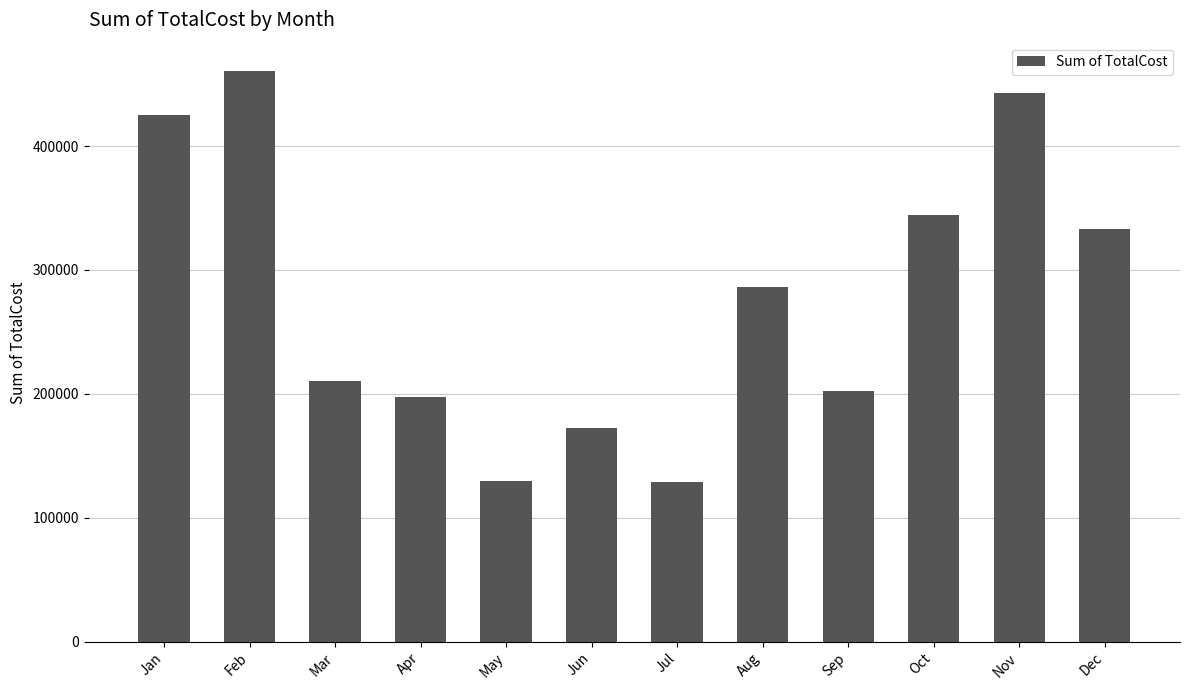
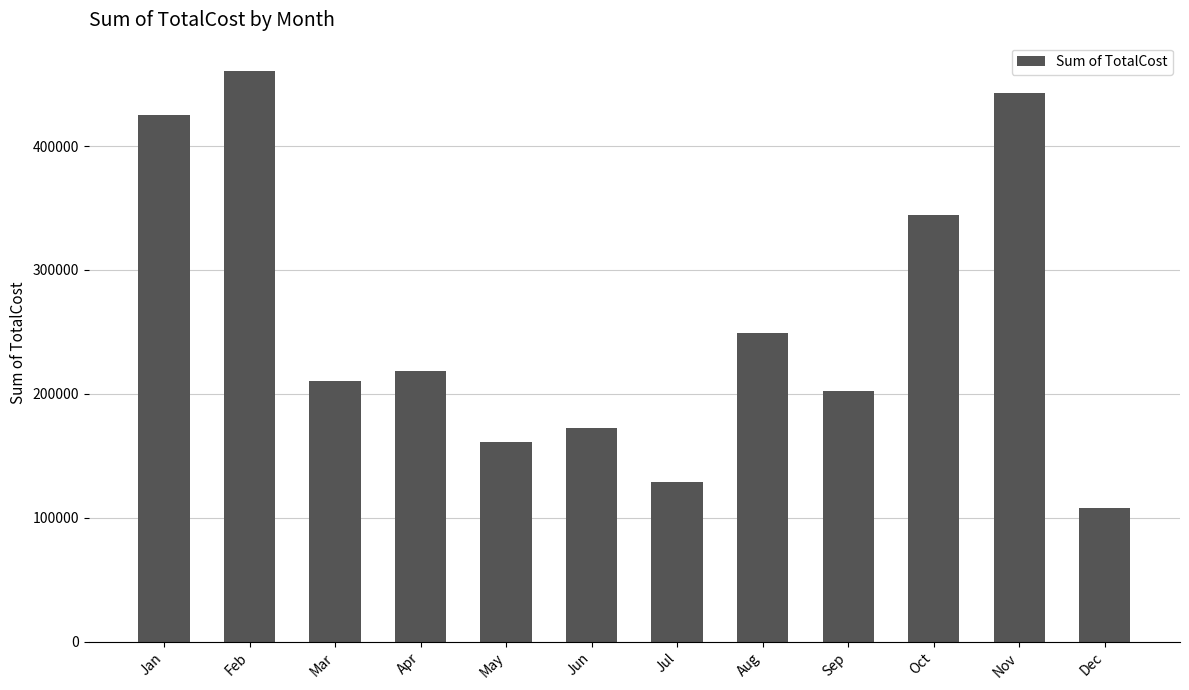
  {
    "Jan": 425000,
    "Feb": 460000,
    "Mar": 210000,
-   "Apr": 197000,
-   "May": 130000,
+   "Apr": 219000,
+   "May": 161000,
    "Jun": 173000,
    "Jul": 129000,
-   "Aug": 286000,
+   "Aug": 249000,
    "Sep": 203000,
    "Oct": 344000,
    "Nov": 443000,
-   "Dec": 333000
+   "Dec": 108000
  }
